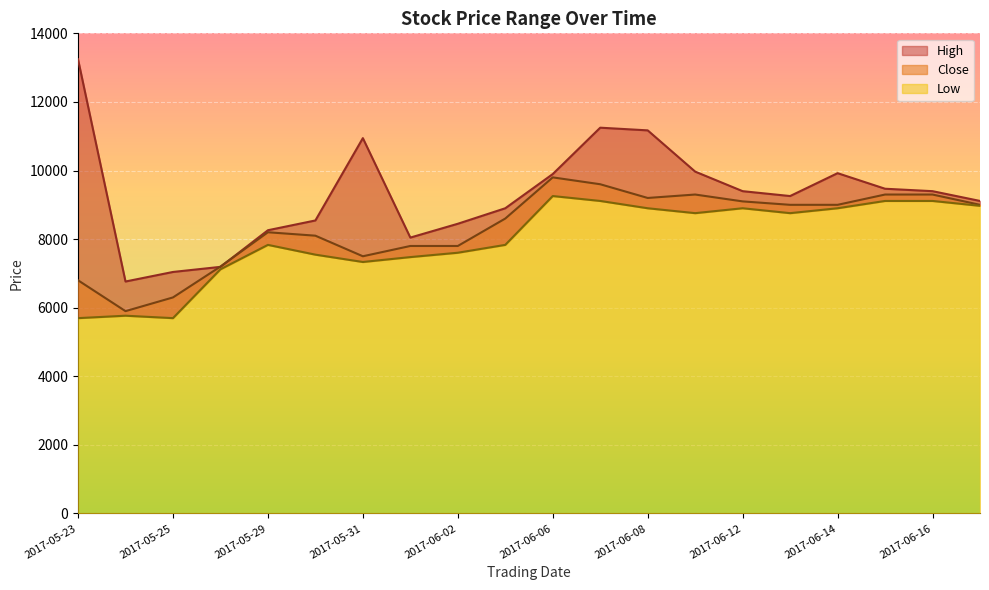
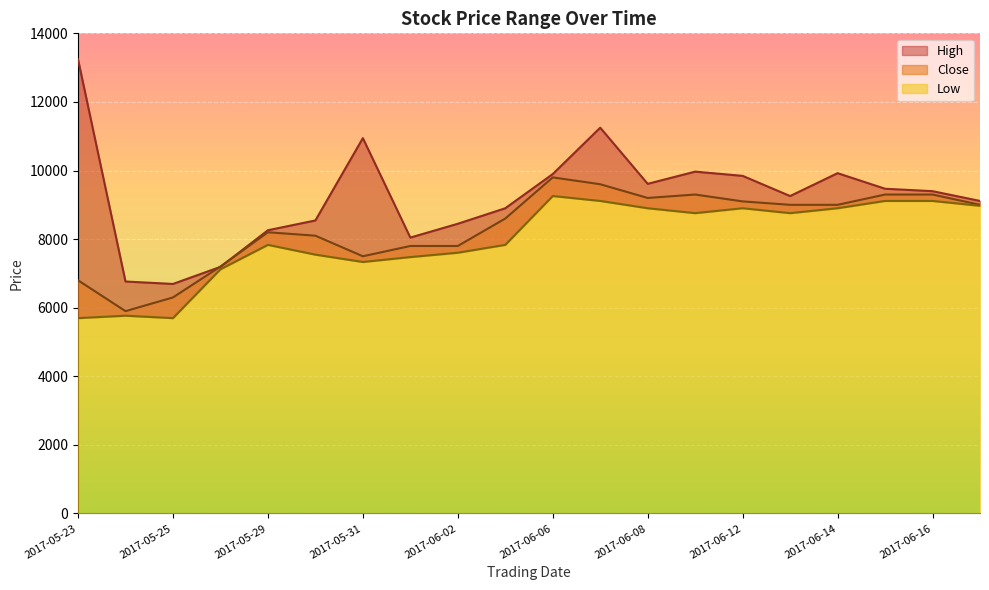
  {
    "High": {
      "2017-05-23": 13200,
-     "2017-05-25": 7000,
+     "2017-05-25": 6700,
      "2017-05-31": 10900,
      "2017-06-02": 8400,
      "2017-06-06": 9900,
-     "2017-06-08": 11200,
-     "2017-06-12": 9400,
+     "2017-06-08": 9600,
+     "2017-06-12": 9800,
      "2017-06-14": 9900,
      "2017-06-16": 9400
    }
  }
